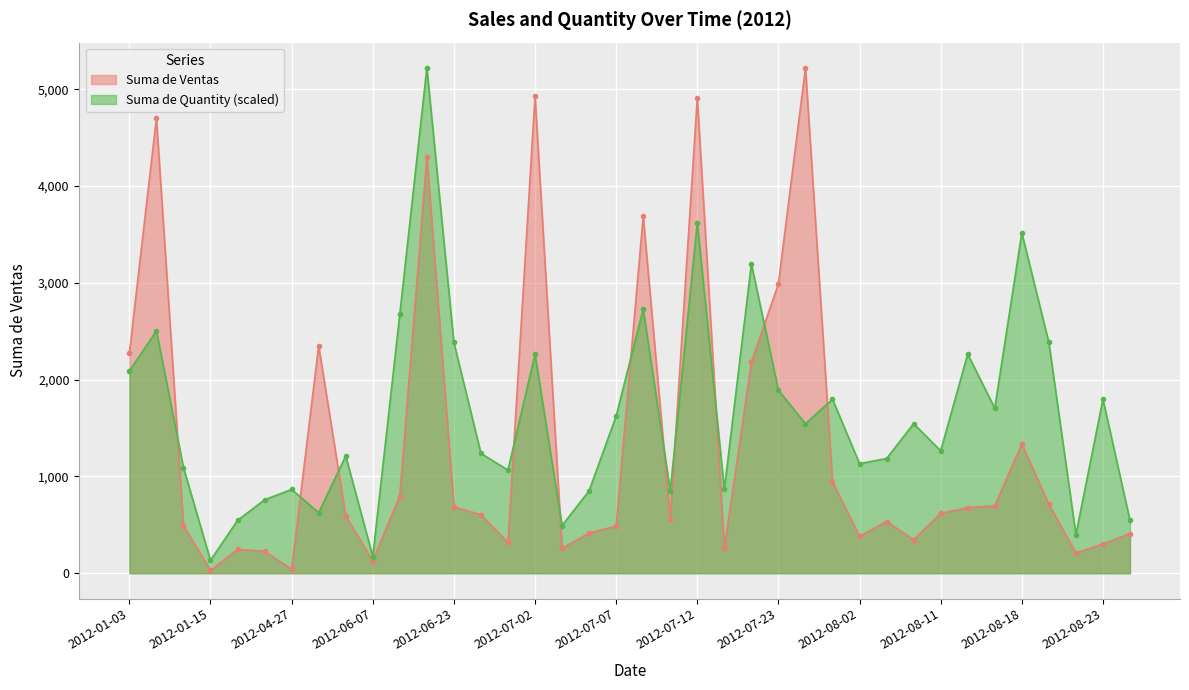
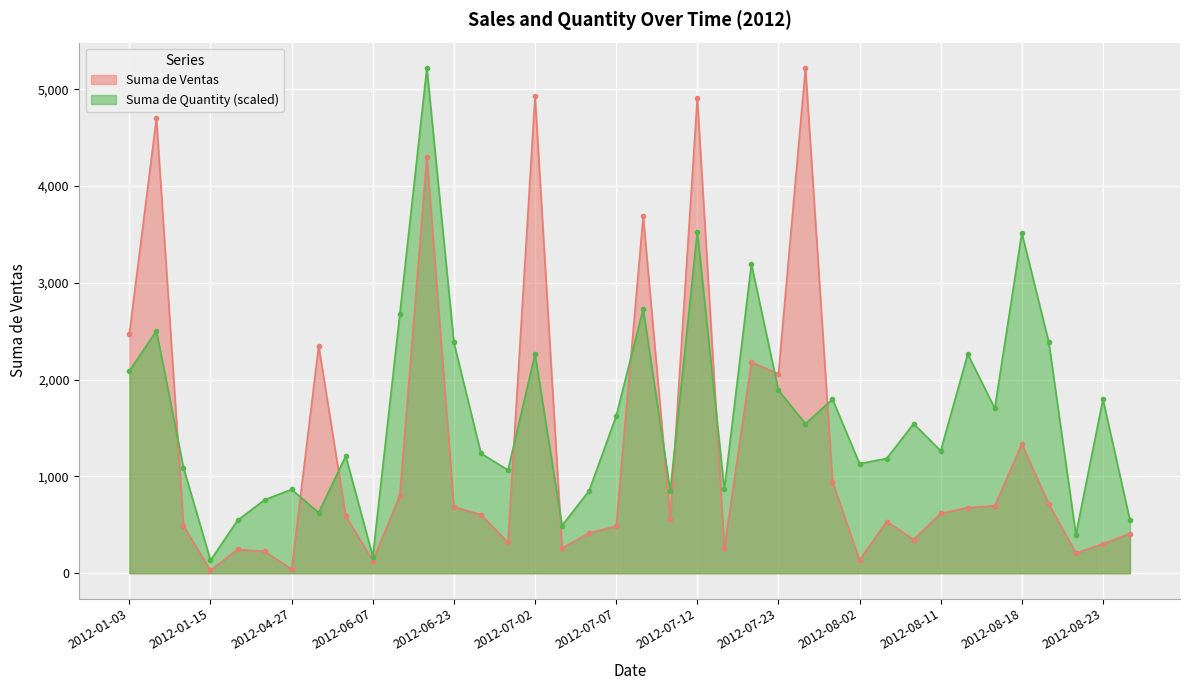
  {
    "Suma de Ventas": {
-     "2012-01-03": "2,300",
+     "2012-01-03": "2,500",
      "2012-01-15": "0",
      "2012-04-27": "0",
      "2012-06-07": "100",
      "2012-06-23": "700",
      "2012-07-02": "4,900",
      "2012-07-07": "500",
      "2012-07-12": "4,900",
-     "2012-07-23": "3,000",
-     "2012-08-02": "400",
+     "2012-07-23": "2,100",
+     "2012-08-02": "100",
      "2012-08-11": "600",
      "2012-08-18": "1,300",
      "2012-08-23": "300"
    },
    "Suma de Quantity (scaled)": {
      "2012-01-03": "2,100",
      "2012-01-15": "100",
      "2012-04-27": "900",
      "2012-06-07": "200",
      "2012-06-23": "2,400",
      "2012-07-02": "2,300",
      "2012-07-07": "1,600",
-     "2012-07-12": "3,600",
+     "2012-07-12": "3,500",
      "2012-07-23": "1,900",
      "2012-08-02": "1,100",
      "2012-08-11": "1,300",
      "2012-08-18": "3,500",
      "2012-08-23": "1,800"
    }
  }
